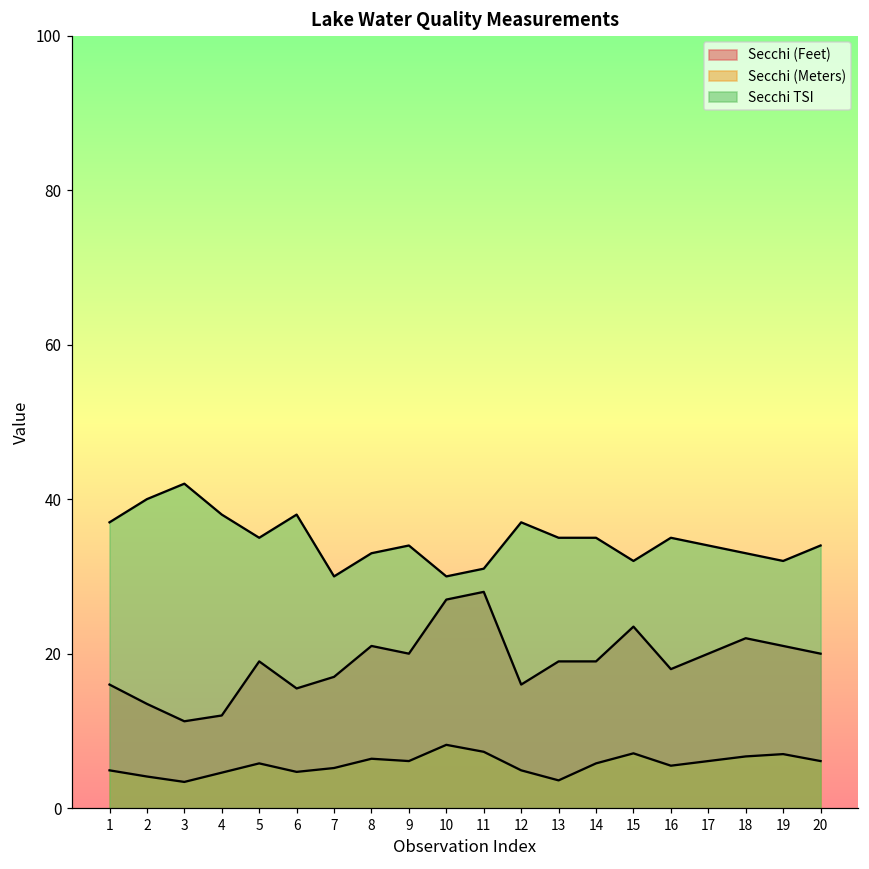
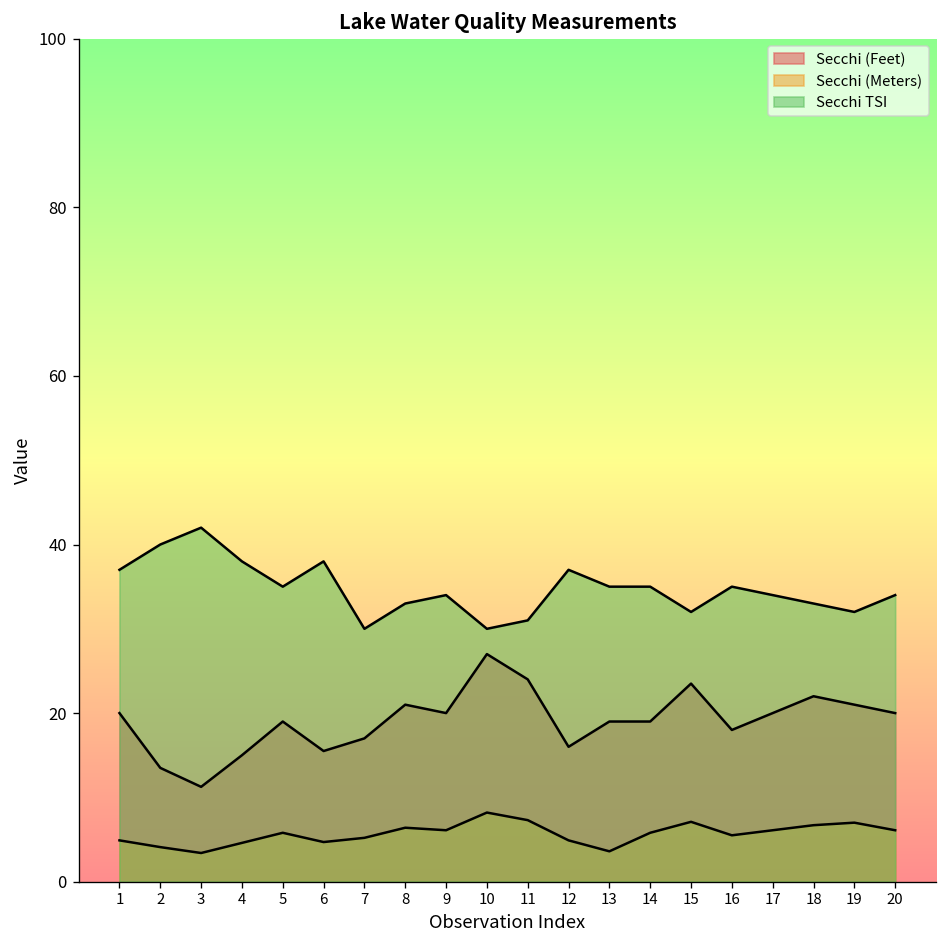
  {
    "Secchi (Feet)": {
-     "1": 16,
+     "1": 20,
      "2": 14,
      "3": 11,
-     "4": 12,
+     "4": 15,
      "5": 19,
      "6": 16,
      "7": 17,
      "8": 21,
      "9": 20,
      "10": 27,
-     "11": 28,
+     "11": 24,
      "12": 16,
      "13": 19,
      "14": 19,
      "15": 24,
      "16": 18,
      "17": 20,
      "18": 22,
      "19": 21,
      "20": 20
    },
    "Secchi (Meters)": {
      "1": 5,
      "2": 4,
      "3": 3,
      "4": 5,
      "5": 6,
      "6": 5,
      "7": 5,
      "8": 6,
      "9": 6,
      "10": 8,
      "11": 7,
      "12": 5,
      "13": 4,
      "14": 6,
      "15": 7,
      "16": 6,
      "17": 6,
      "18": 7,
      "19": 7,
      "20": 6
    },
    "Secchi TSI": {
      "1": 37,
      "2": 40,
      "3": 42,
      "4": 38,
      "5": 35,
      "6": 38,
      "7": 30,
      "8": 33,
      "9": 34,
      "10": 30,
      "11": 31,
      "12": 37,
      "13": 35,
      "14": 35,
      "15": 32,
      "16": 35,
      "17": 34,
      "18": 33,
      "19": 32,
      "20": 34
    }
  }
